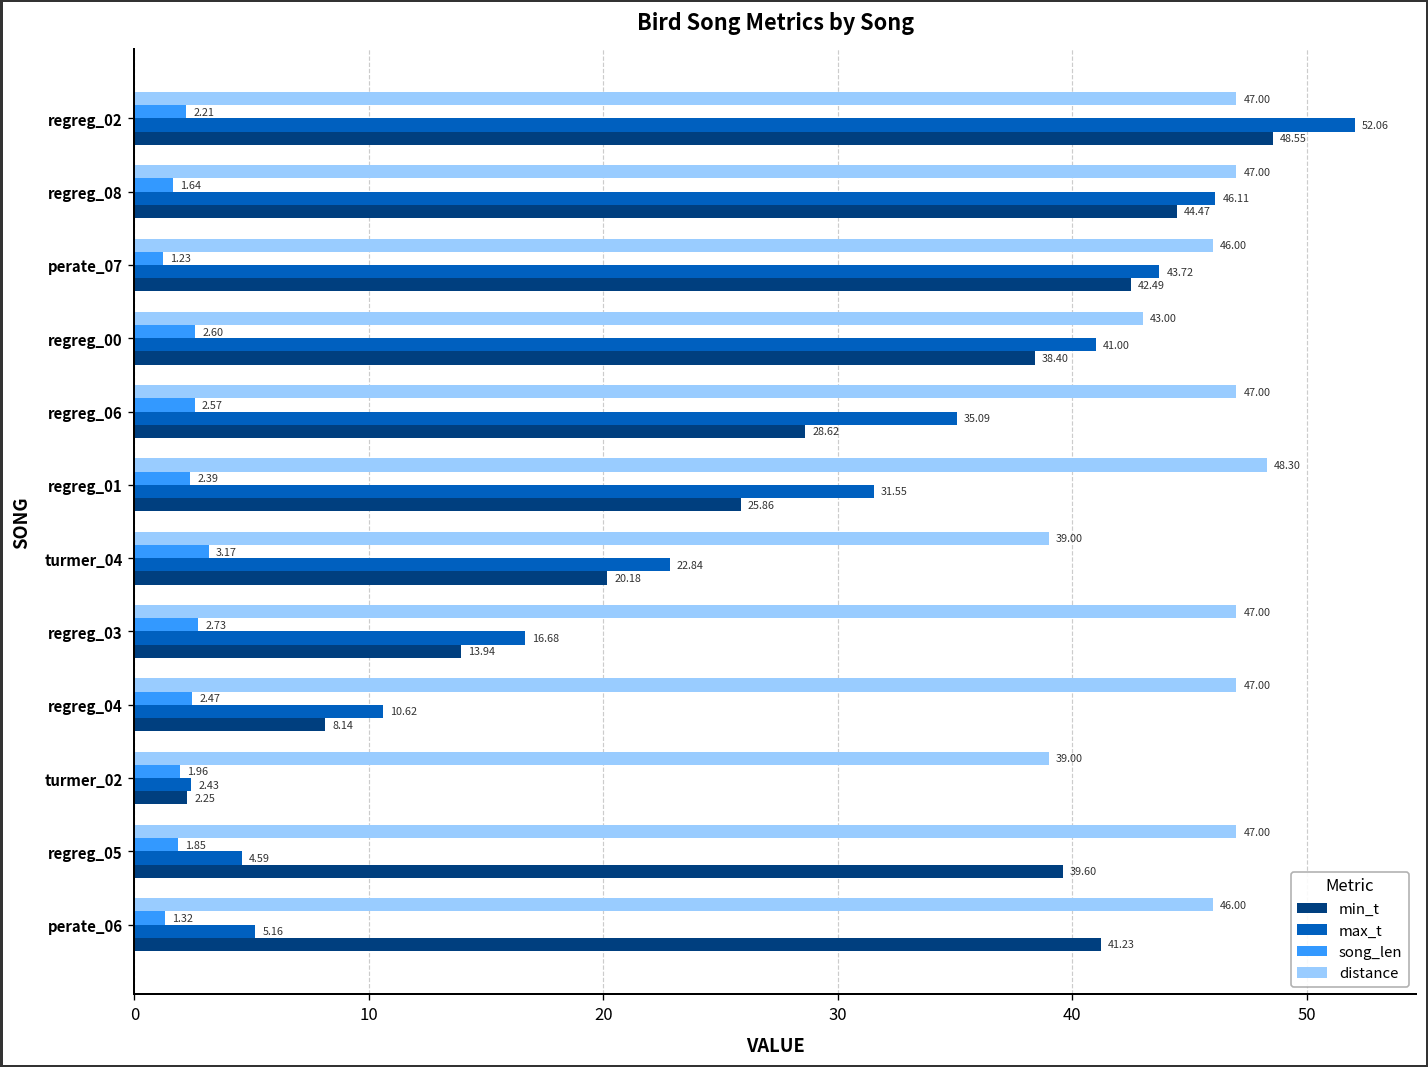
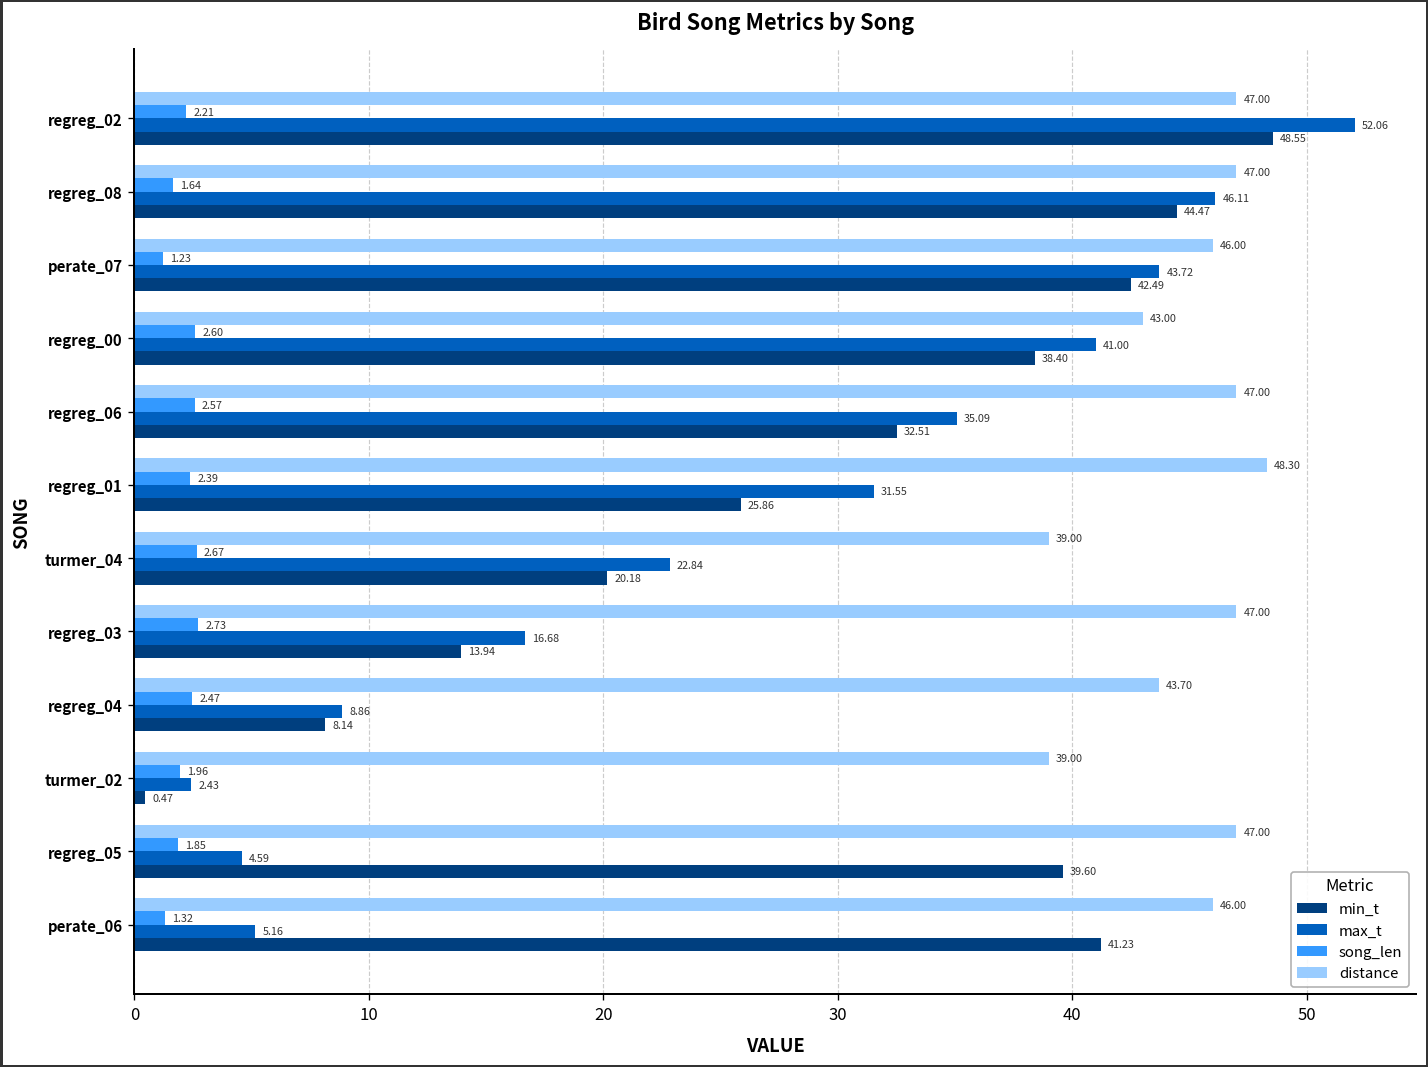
  {
    "min_t": {
      "regreg_02": 48.55,
      "regreg_08": 44.47,
      "perate_07": 42.49,
      "regreg_00": 38.40,
-     "regreg_06": 28.62,
+     "regreg_06": 32.51,
      "regreg_01": 25.86,
      "turmer_04": 20.18,
      "regreg_03": 13.94,
      "regreg_04": 8.14,
-     "turmer_02": 2.25,
+     "turmer_02": 0.47,
      "regreg_05": 39.60,
      "perate_06": 41.23
    },
    "max_t": {
      "regreg_02": 52.06,
      "regreg_08": 46.11,
      "perate_07": 43.72,
      "regreg_00": 41.00,
      "regreg_06": 35.09,
      "regreg_01": 31.55,
      "turmer_04": 22.84,
      "regreg_03": 16.68,
-     "regreg_04": 10.62,
+     "regreg_04": 8.86,
      "turmer_02": 2.43,
      "regreg_05": 4.59,
      "perate_06": 5.16
    },
    "song_len": {
      "regreg_02": 2.21,
      "regreg_08": 1.64,
      "perate_07": 1.23,
      "regreg_00": 2.60,
      "regreg_06": 2.57,
      "regreg_01": 2.39,
-     "turmer_04": 3.17,
+     "turmer_04": 2.67,
      "regreg_03": 2.73,
      "regreg_04": 2.47,
      "turmer_02": 1.96,
      "regreg_05": 1.85,
      "perate_06": 1.32
    },
    "distance": {
      "regreg_02": 47.00,
      "regreg_08": 47.00,
      "perate_07": 46.00,
      "regreg_00": 43.00,
      "regreg_06": 47.00,
      "regreg_01": 48.30,
      "turmer_04": 39.00,
      "regreg_03": 47.00,
-     "regreg_04": 47.00,
+     "regreg_04": 43.70,
      "turmer_02": 39.00,
      "regreg_05": 47.00,
      "perate_06": 46.00
    }
  }
